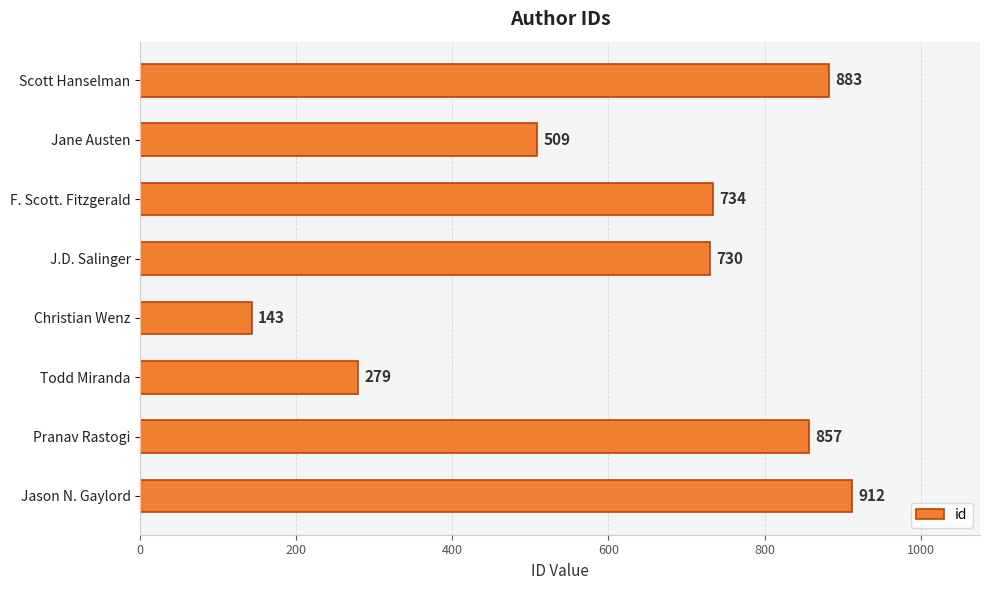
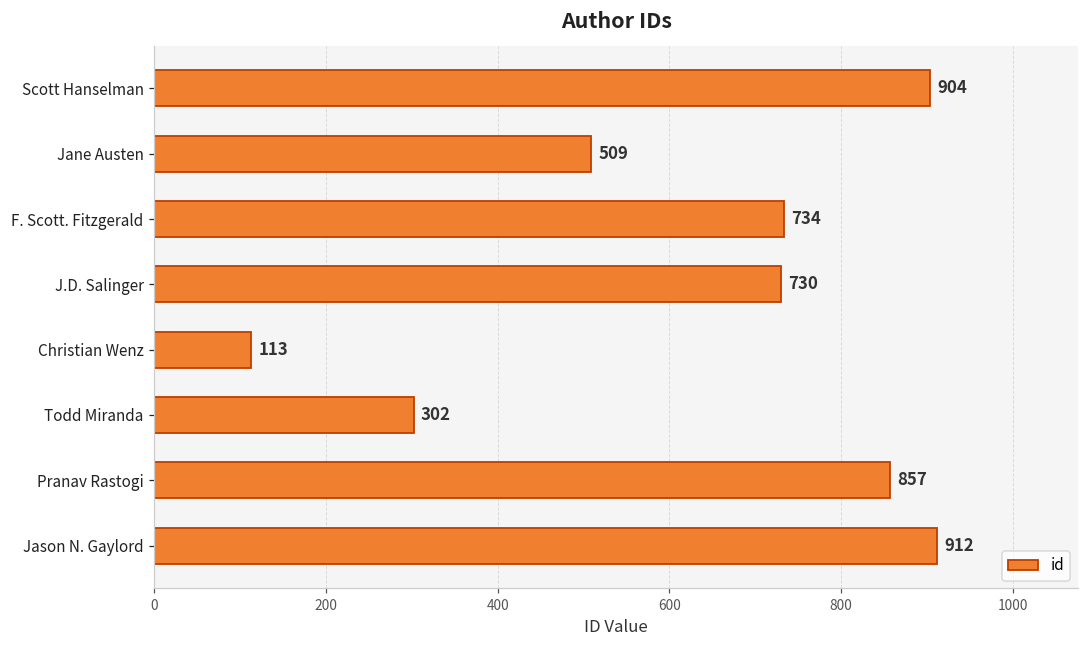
  {
-   "Scott Hanselman": 883,
+   "Scott Hanselman": 904,
    "Jane Austen": 509,
    "F. Scott. Fitzgerald": 734,
    "J.D. Salinger": 730,
-   "Christian Wenz": 143,
-   "Todd Miranda": 279,
+   "Christian Wenz": 113,
+   "Todd Miranda": 302,
    "Pranav Rastogi": 857,
    "Jason N. Gaylord": 912
  }
